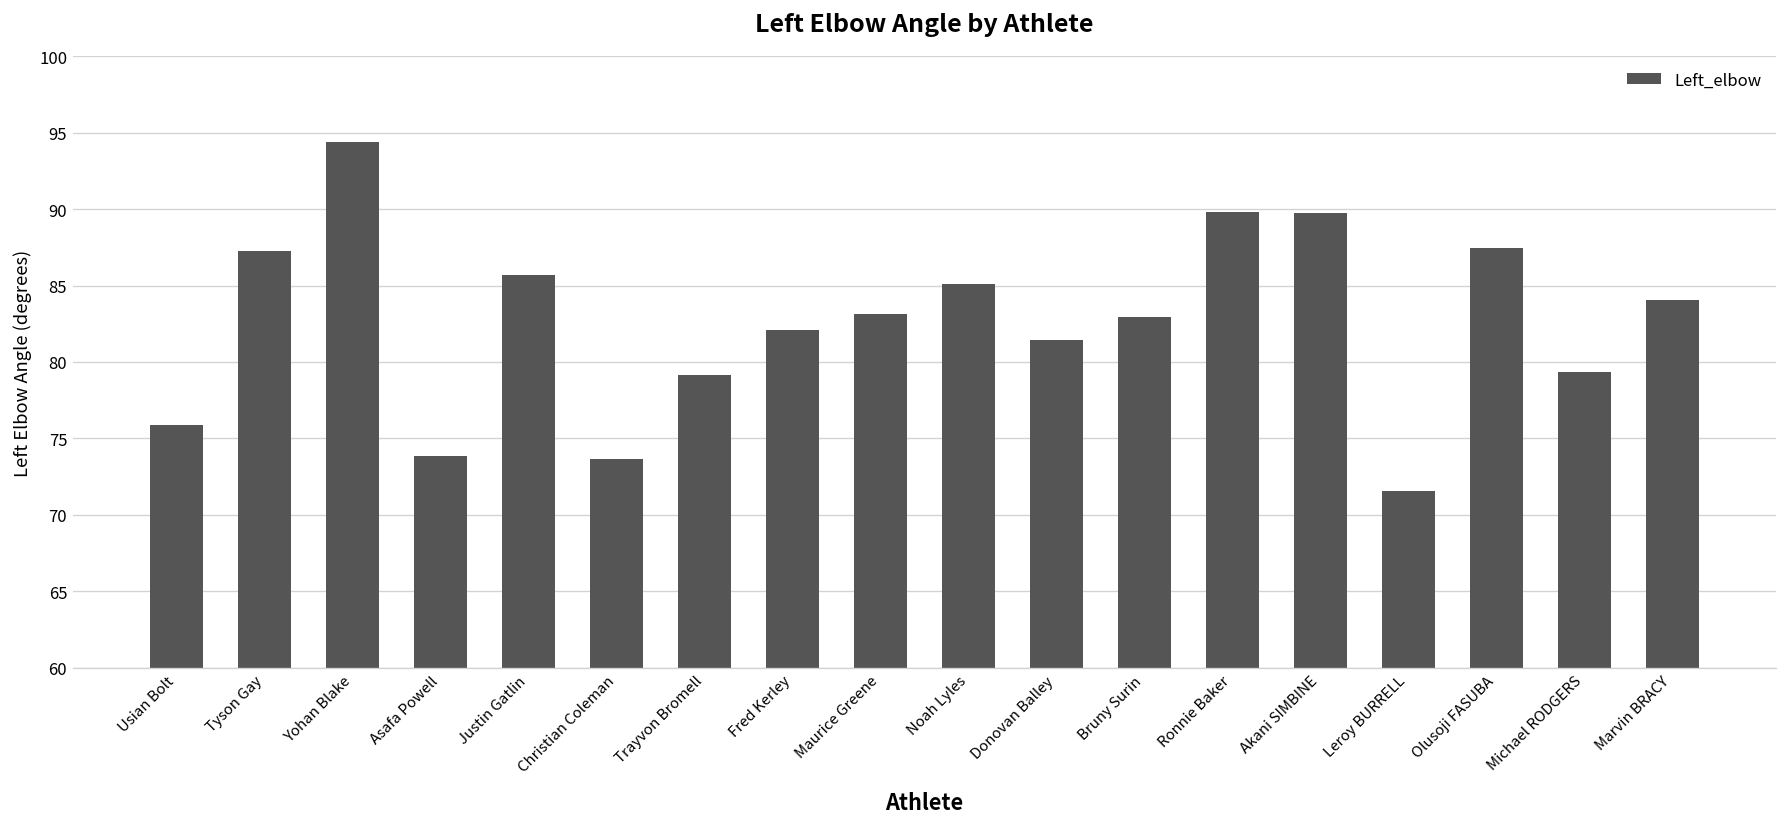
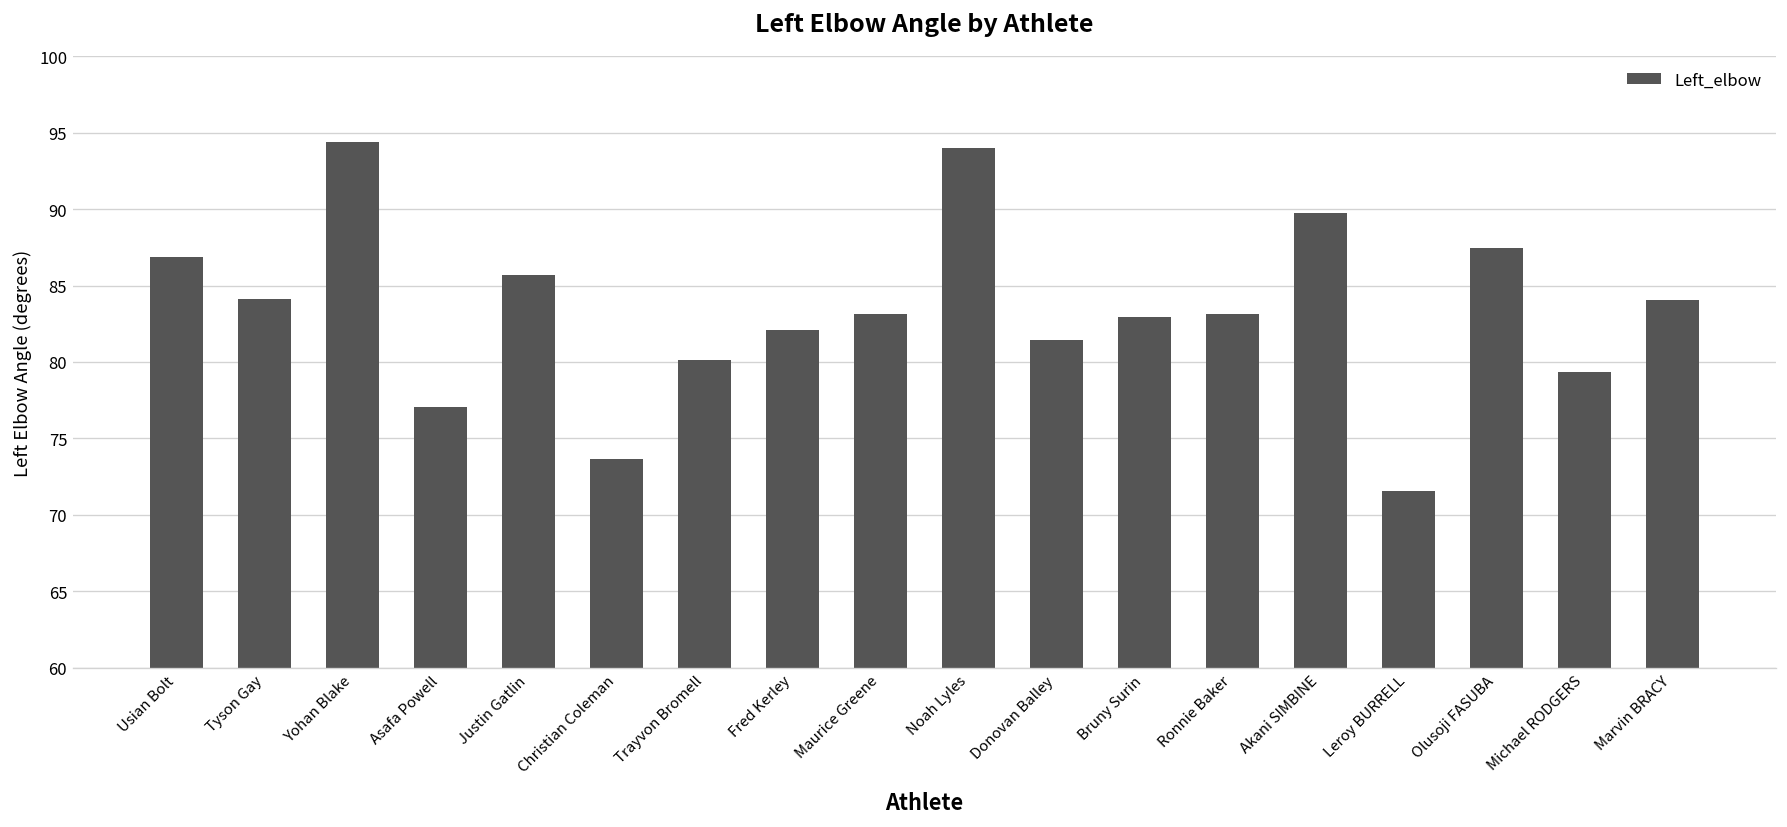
  {
-   "Usian Bolt": 75.9,
-   "Tyson Gay": 87.3,
+   "Usian Bolt": 86.9,
+   "Tyson Gay": 84.1,
    "Yohan Blake": 94.4,
-   "Asafa Powell": 73.8,
+   "Asafa Powell": 77.1,
    "Justin Gatlin": 85.7,
    "Christian Coleman": 73.6,
-   "Trayvon Bromell": 79.1,
+   "Trayvon Bromell": 80.1,
    "Fred Kerley": 82.1,
    "Maurice Greene": 83.1,
-   "Noah Lyles": 85.1,
+   "Noah Lyles": 94.0,
    "Donovan Balley": 81.4,
    "Bruny Surin": 83.0,
-   "Ronnie Baker": 89.8,
+   "Ronnie Baker": 83.1,
    "Akani SIMBINE": 89.7,
    "Leroy BURRELL": 71.6,
    "Olusoji FASUBA": 87.4,
    "Michael RODGERS": 79.3,
    "Marvin BRACY": 84.0
  }
